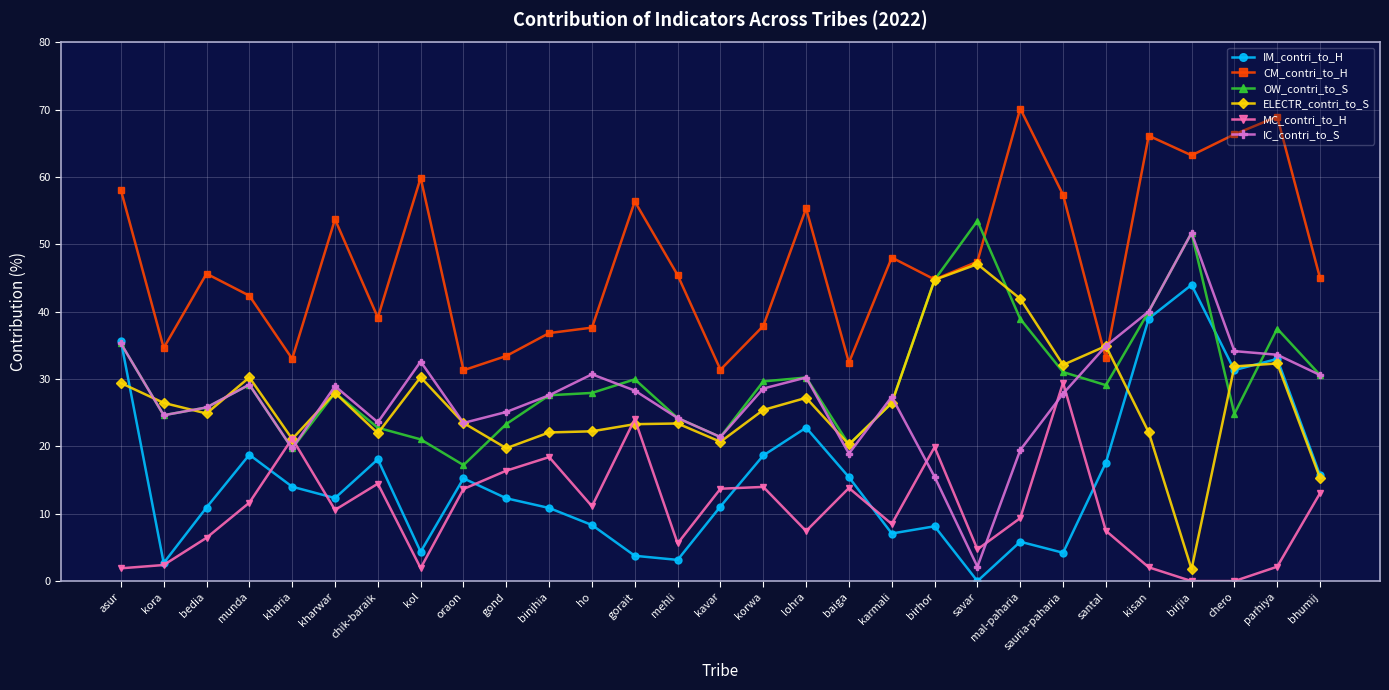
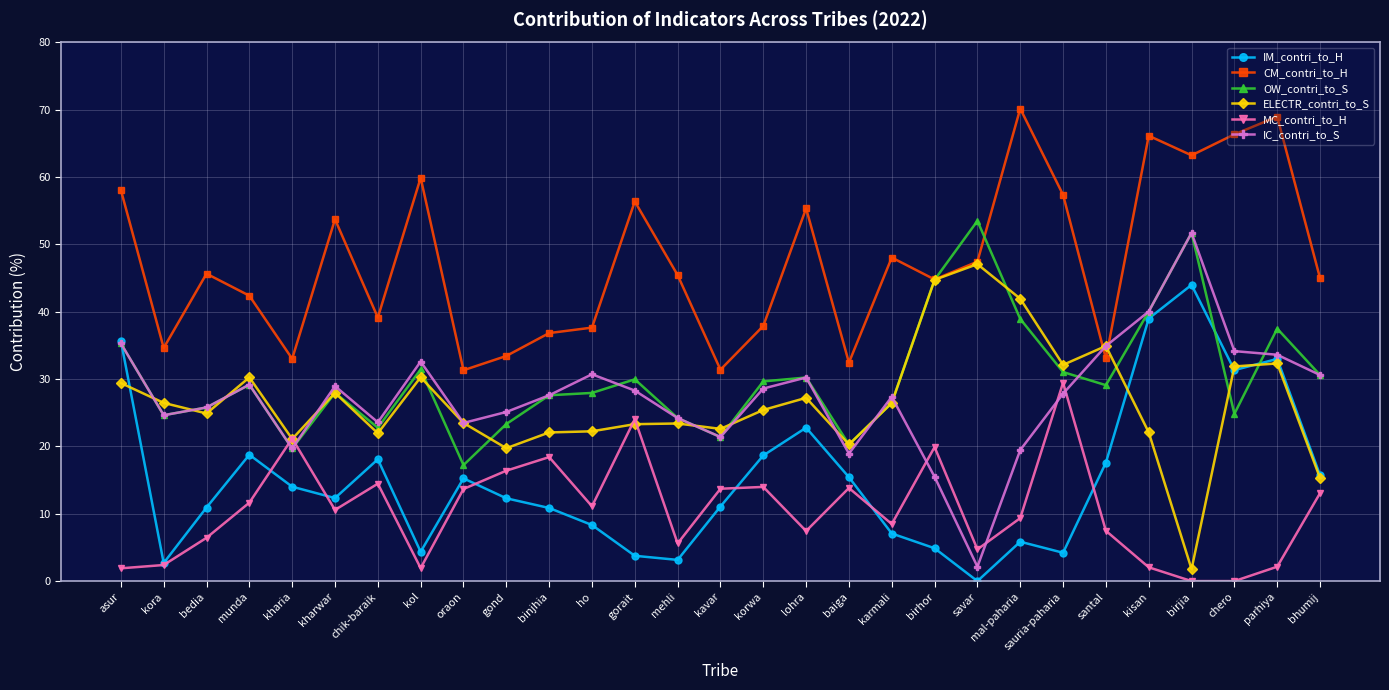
  {
    "IM_contri_to_H": {
      "asur": 36,
      "bedia": 11,
      "munda": 19,
      "kharia": 14,
      "kharwar": 12,
      "chik-baraik": 18,
      "kol": 4,
      "oraon": 15,
      "gond": 12,
      "binjhia": 11,
      "ho": 8,
      "gorait": 4,
      "mehli": 3,
      "kavar": 11,
      "korwa": 19,
      "lohra": 23,
      "baiga": 15,
      "karmali": 7,
-     "birhor": 8,
+     "birhor": 5,
      "savar": 0,
      "mal-paharia": 6,
      "sauria-paharia": 4,
      "santal": 18,
      "kisan": 39,
      "birjia": 44,
      "chero": 31,
      "parhiya": 33,
      "bhumij": 16
    },
    "CM_contri_to_H": {
      "asur": 58,
      "kora": 35,
      "bedia": 46,
      "munda": 42,
      "kharia": 33,
      "kharwar": 54,
      "chik-baraik": 39,
      "kol": 60,
      "oraon": 31,
      "gond": 33,
      "binjhia": 37,
      "ho": 38,
      "gorait": 56,
      "mehli": 45,
      "kavar": 31,
      "korwa": 38,
      "lohra": 55,
      "baiga": 32,
      "karmali": 48,
      "mal-paharia": 70,
      "sauria-paharia": 57,
      "santal": 33,
      "kisan": 66,
      "birjia": 63,
      "bhumij": 45
    },
    "OW_contri_to_S": {
      "chik-baraik": 23,
-     "kol": 21,
+     "kol": 31,
      "oraon": 17,
      "gond": 23,
      "ho": 28,
      "gorait": 30,
      "korwa": 30,
      "savar": 54,
      "mal-paharia": 39,
      "sauria-paharia": 31,
      "santal": 29,
      "chero": 25,
      "parhiya": 38
    },
    "ELECTR_contri_to_S": {
      "asur": 29,
      "kora": 26,
      "bedia": 25,
      "munda": 30,
      "chik-baraik": 22,
      "kol": 30,
      "gond": 20,
      "binjhia": 22,
      "ho": 22,
      "gorait": 23,
      "mehli": 23,
-     "kavar": 21,
+     "kavar": 23,
      "korwa": 25,
      "lohra": 27,
      "mal-paharia": 42,
      "sauria-paharia": 32,
      "kisan": 22,
      "birjia": 2,
      "chero": 32,
      "parhiya": 32,
      "bhumij": 15
    }
  }
